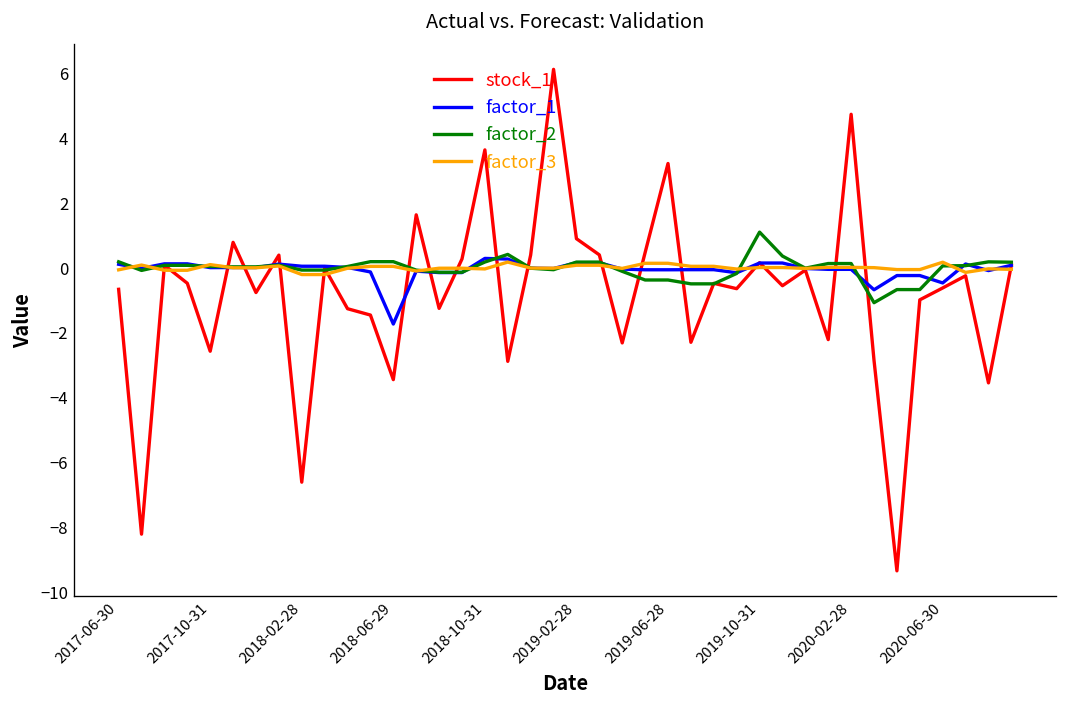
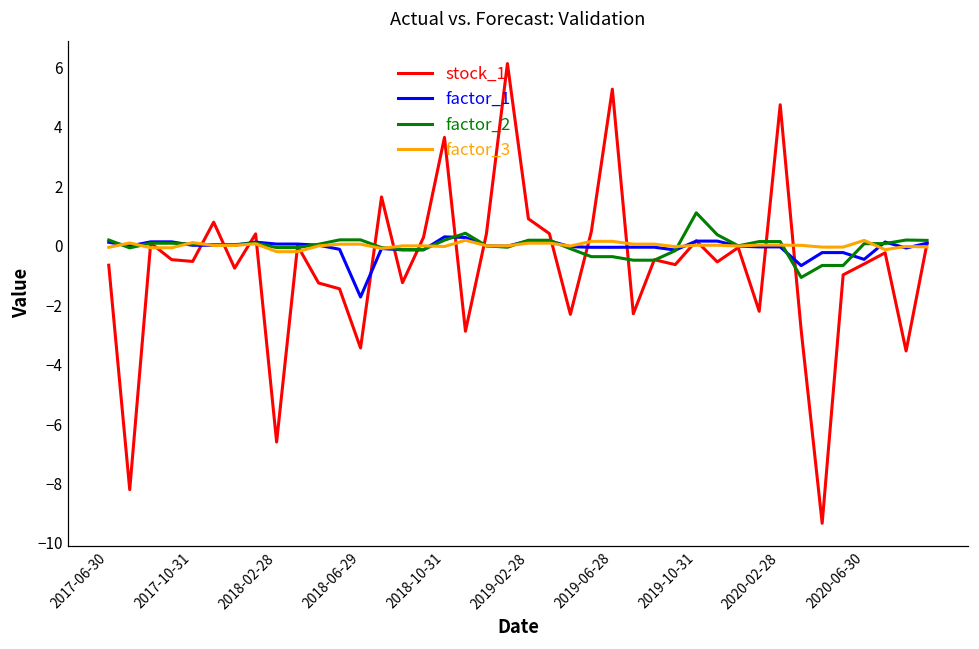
  {
    "stock_1": {
      "2017-06-30": -0.7,
-     "2017-10-31": -2.6,
+     "2017-10-31": -0.5,
      "2018-02-28": -6.6,
      "2018-06-29": -3.4,
      "2018-10-31": 3.6,
      "2019-02-28": 0.9,
-     "2019-06-28": 3.2,
+     "2019-06-28": 5.3,
      "2020-02-28": 4.7,
      "2020-06-30": -0.6
    },
    "factor_1": {
      "2018-02-28": 0.1,
      "2018-06-29": -1.7,
      "2018-10-31": 0.3,
      "2019-06-28": -0.1,
      "2020-06-30": -0.5
    },
    "factor_2": {
      "2018-02-28": -0.1,
      "2018-06-29": 0.2,
      "2018-10-31": 0.2,
      "2019-06-28": -0.4,
      "2019-10-31": 1.1,
      "2020-02-28": 0.1,
      "2020-06-30": 0.1
    },
    "factor_3": {
      "2017-06-30": -0.1,
      "2018-02-28": -0.2,
      "2018-06-29": 0.1,
      "2018-10-31": 0.0,
      "2019-06-28": 0.1,
      "2019-10-31": 0.0,
      "2020-06-30": 0.2
    }
  }
